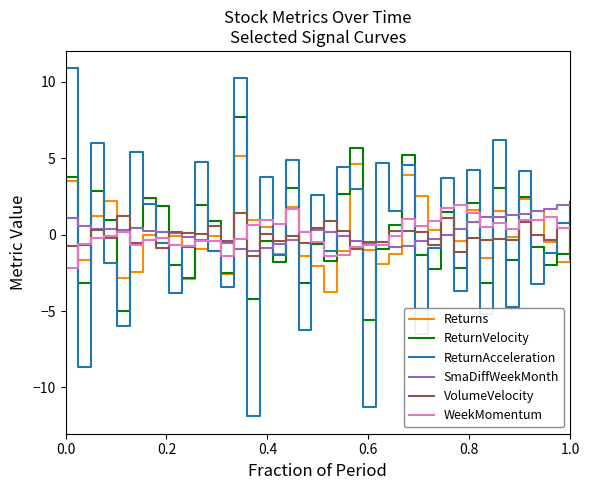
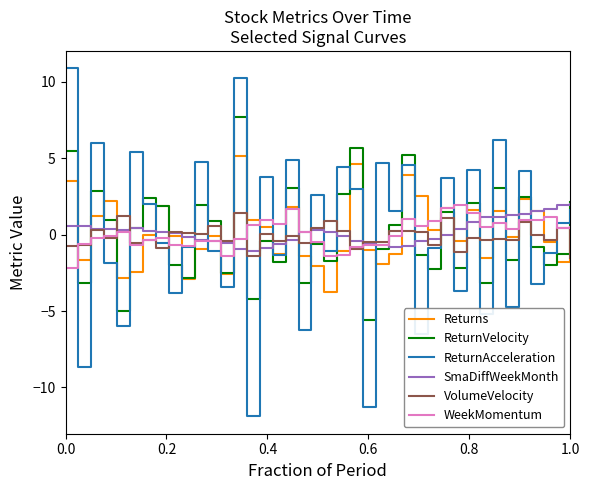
  {
    "Returns": {
      "0.0": 3.5
    },
    "ReturnVelocity": {
-     "0.0": 3.8
+     "0.0": 5.5
    },
    "ReturnAcceleration": {
      "0.0": 10.9,
      "1.0": 1.6
    },
    "SmaDiffWeekMonth": {
-     "0.0": 1.1
+     "0.0": 0.6
    },
    "VolumeVelocity": {
      "0.0": -0.7,
      "1.0": -1.6
    },
    "WeekMomentum": {
      "0.0": -2.2
    }
  }
